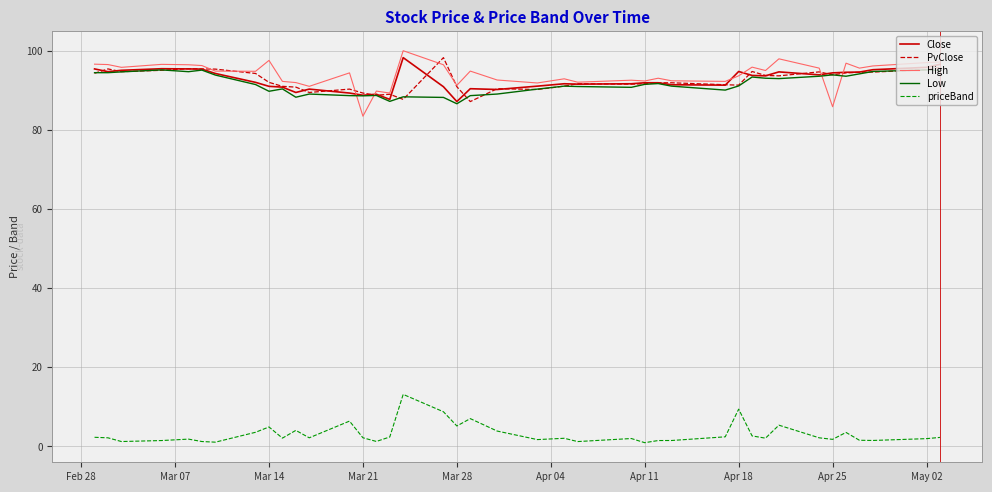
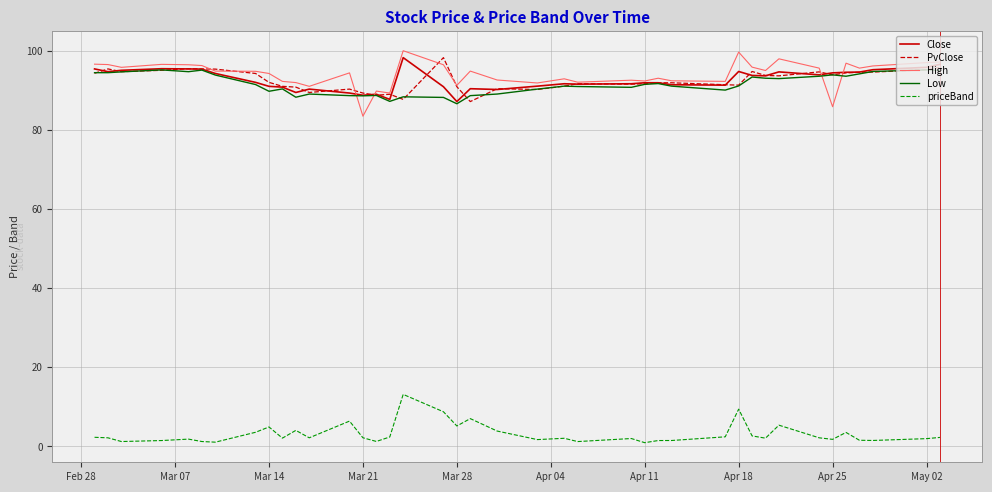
  {
    "High": {
-     "Mar 14": 98,
+     "Mar 14": 94,
      "Mar 21": 83,
-     "Apr 18": 94,
+     "Apr 18": 100,
      "Apr 25": 86
    }
  }
